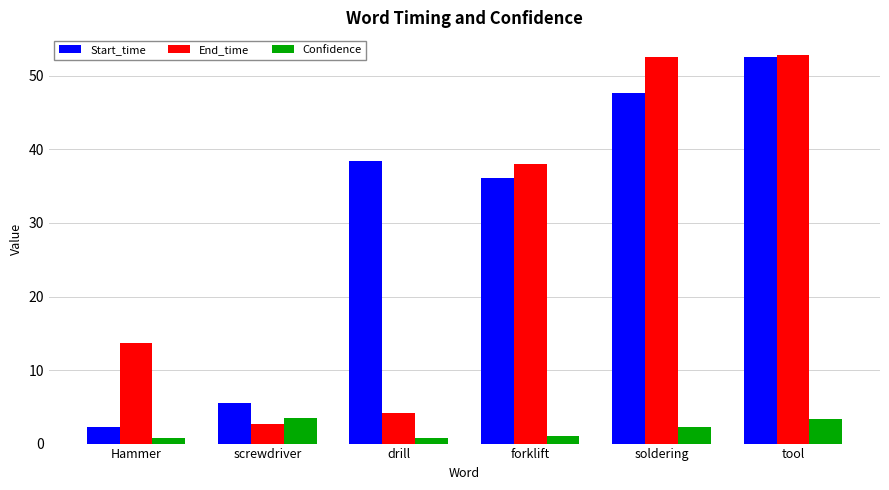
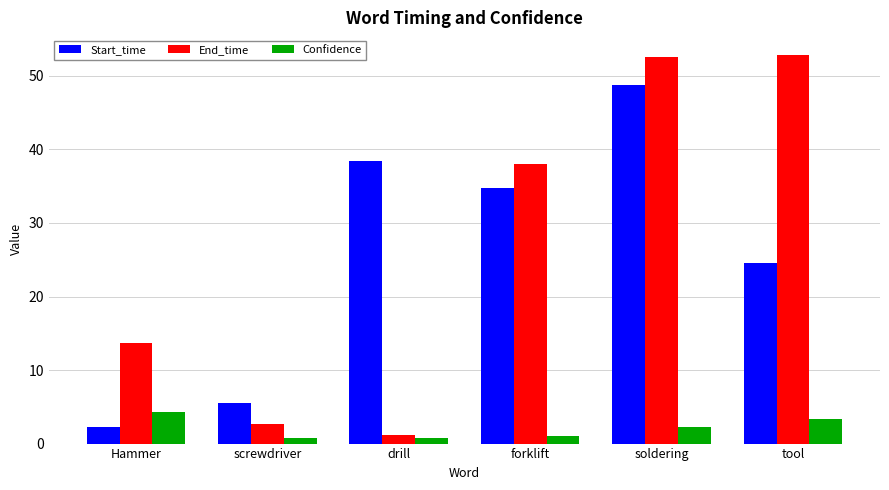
  {
    "Start_time": {
      "Hammer": 2,
      "screwdriver": 6,
      "drill": 38,
-     "forklift": 36,
-     "soldering": 48,
-     "tool": 53
+     "forklift": 35,
+     "soldering": 49,
+     "tool": 25
    },
    "End_time": {
      "Hammer": 14,
      "screwdriver": 3,
-     "drill": 4,
+     "drill": 1,
      "forklift": 38,
      "soldering": 53,
      "tool": 53
    },
    "Confidence": {
-     "Hammer": 1,
-     "screwdriver": 3,
+     "Hammer": 4,
+     "screwdriver": 1,
      "drill": 1,
      "forklift": 1,
      "soldering": 2,
      "tool": 3
    }
  }
